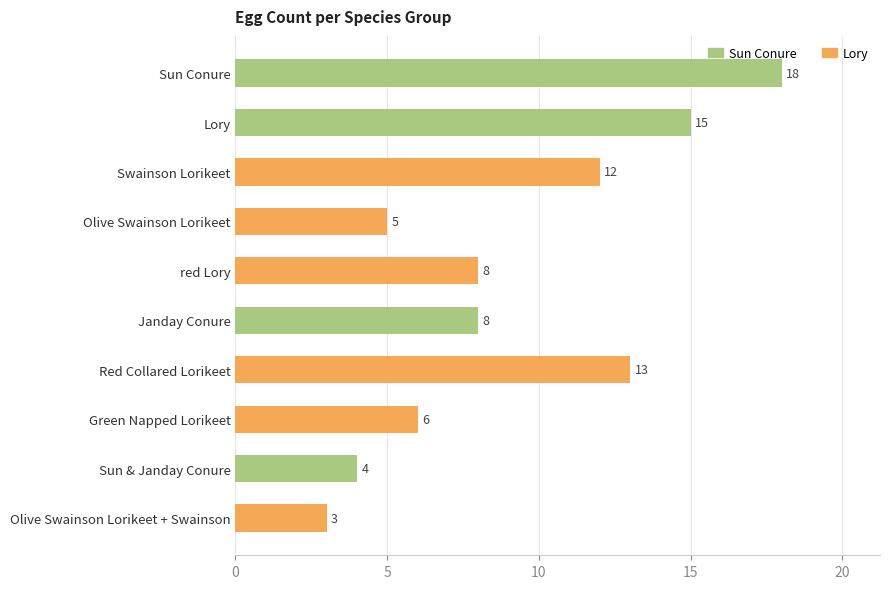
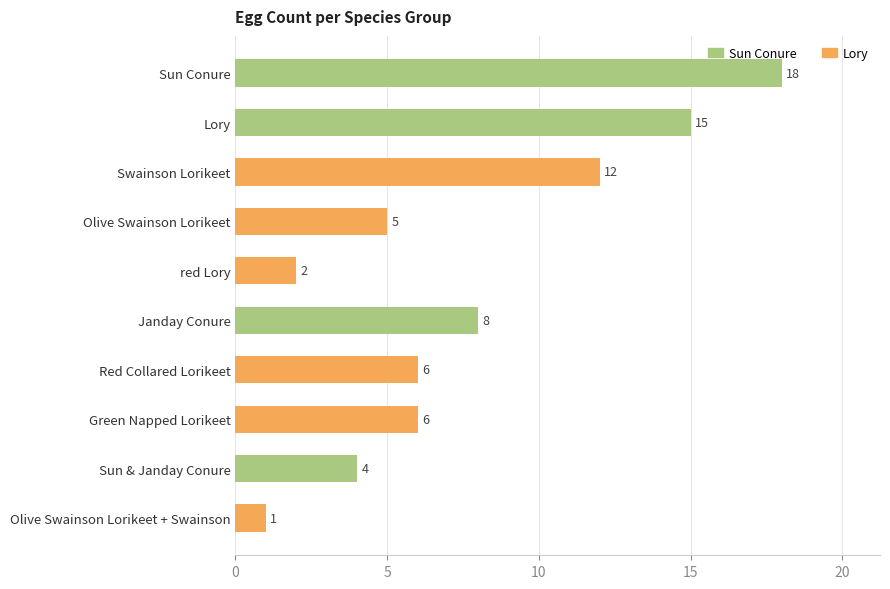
  {
    "Sun Conure": 18,
    "Lory": 15,
    "Swainson Lorikeet": 12,
    "Olive Swainson Lorikeet": 5,
-   "red Lory": 8,
+   "red Lory": 2,
    "Janday Conure": 8,
-   "Red Collared Lorikeet": 13,
+   "Red Collared Lorikeet": 6,
    "Green Napped Lorikeet": 6,
    "Sun & Janday Conure": 4,
-   "Olive Swainson Lorikeet + Swainson": 3
+   "Olive Swainson Lorikeet + Swainson": 1
  }
